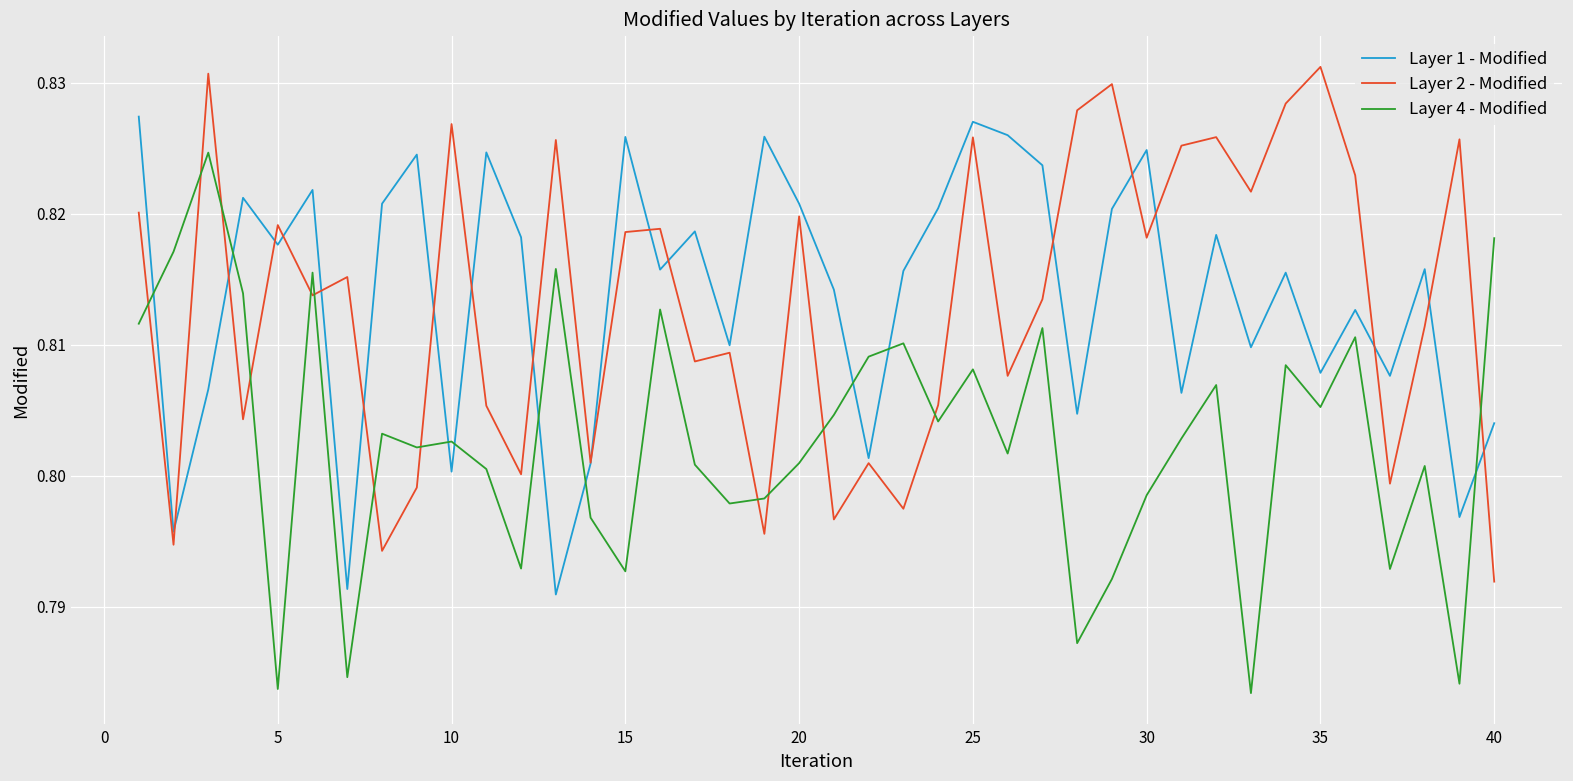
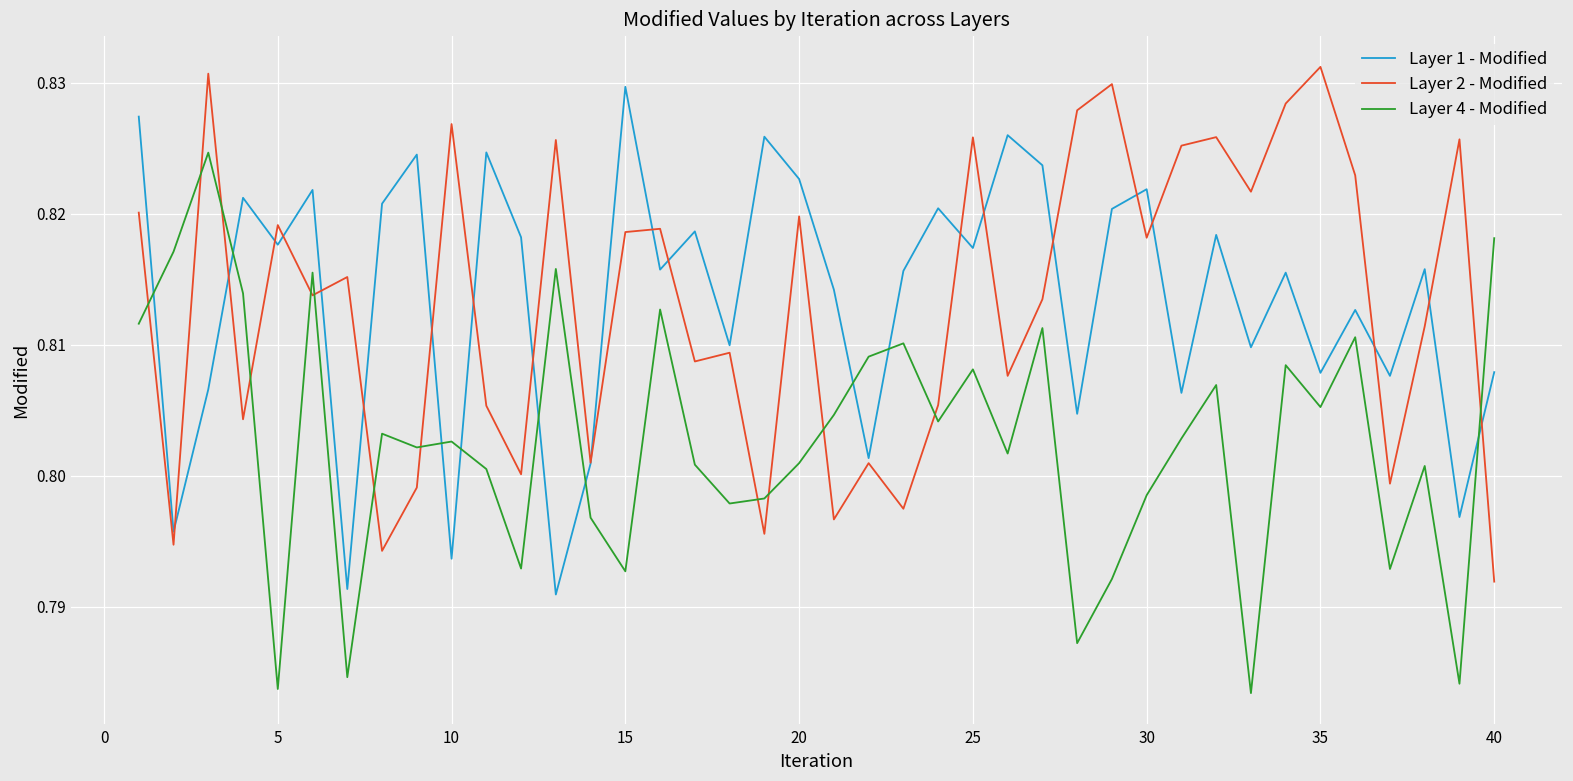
  {
    "Layer 1 - Modified": {
      "5": 0.8176,
-     "10": 0.8003,
-     "15": 0.8259,
-     "20": 0.8208,
-     "25": 0.8270,
-     "30": 0.8249,
+     "10": 0.7937,
+     "15": 0.8297,
+     "20": 0.8227,
+     "25": 0.8174,
+     "30": 0.8219,
      "35": 0.8078,
-     "40": 0.8040
+     "40": 0.8079
    },
    "Layer 2 - Modified": {
      "5": 0.8191,
      "10": 0.8269,
      "15": 0.8186,
      "20": 0.8198,
      "25": 0.8258,
      "30": 0.8182,
      "35": 0.8312,
      "40": 0.7919
    },
    "Layer 4 - Modified": {
      "5": 0.7837,
      "10": 0.8026,
      "15": 0.7927,
      "20": 0.8010,
      "25": 0.8081,
      "30": 0.7985,
      "35": 0.8052,
      "40": 0.8181
    }
  }
